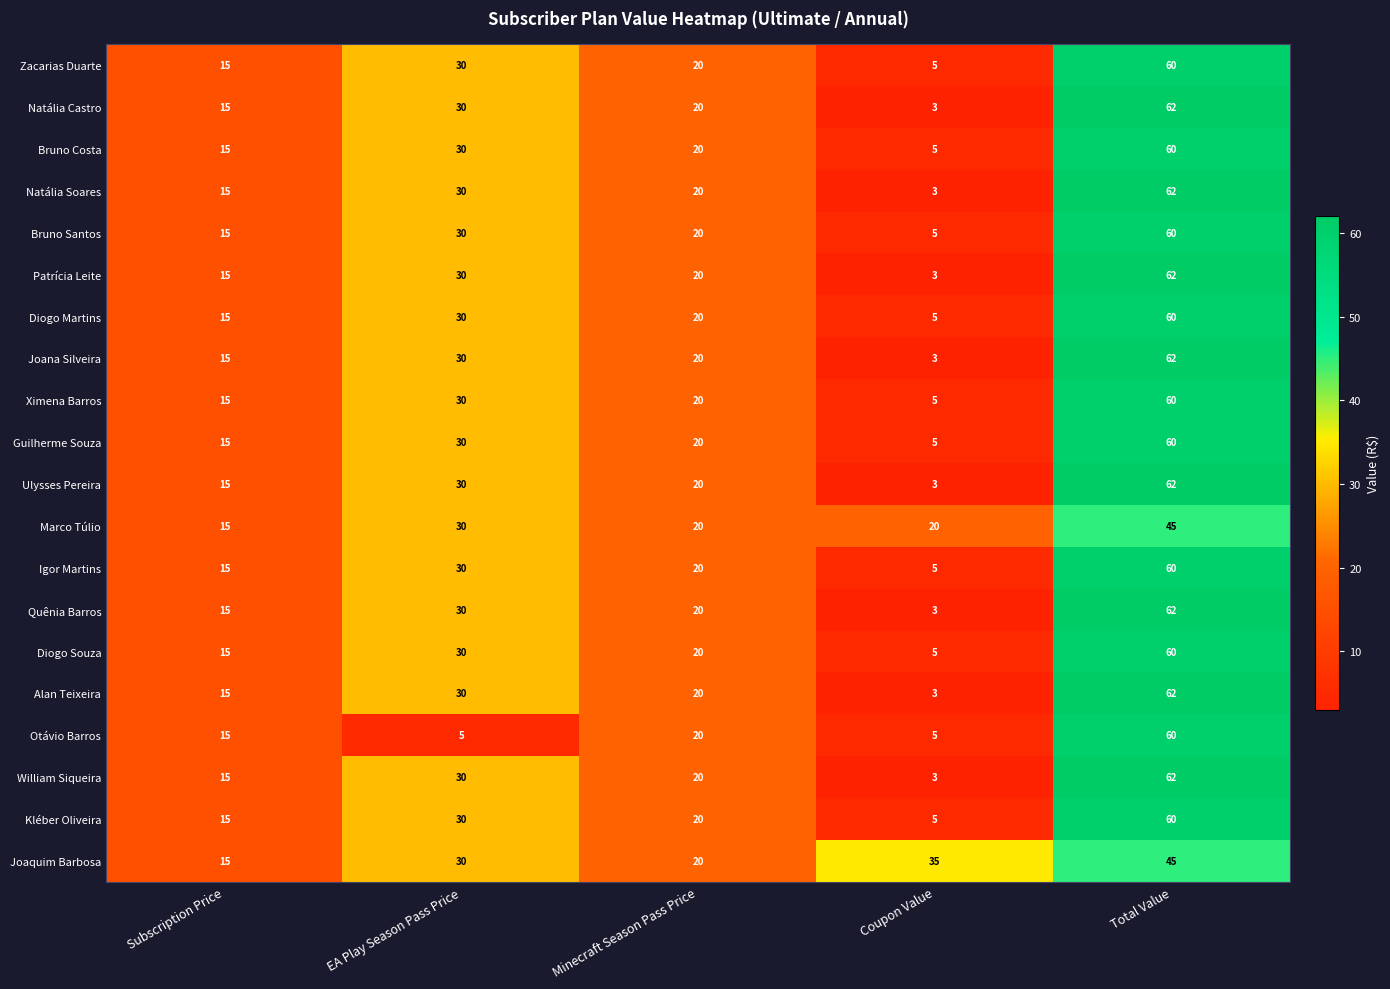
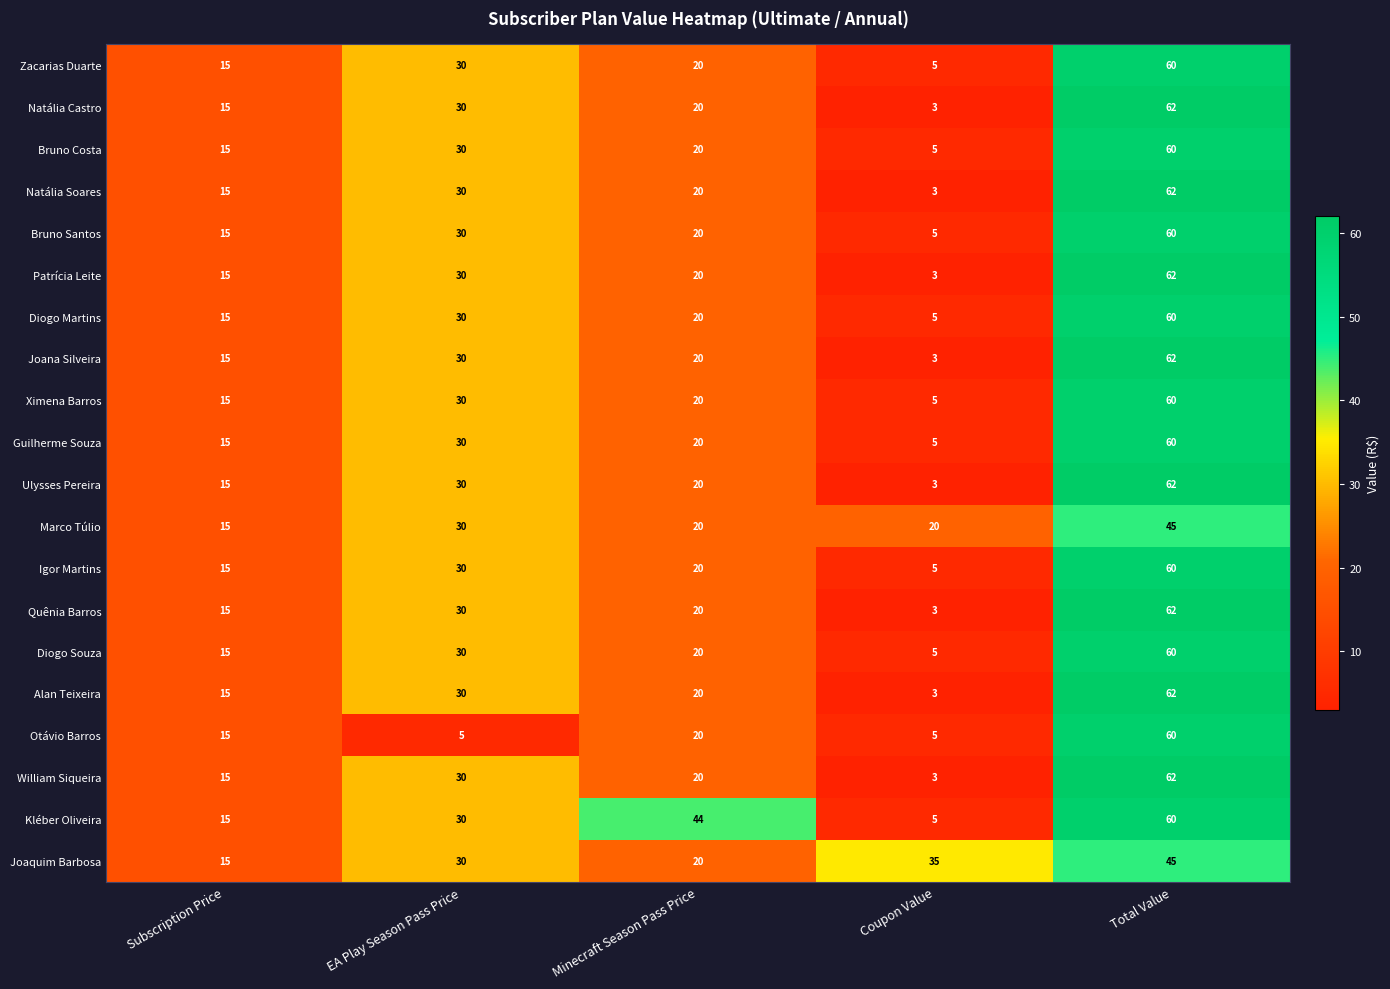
  {
    "Zacarias Duarte": {
      "Subscription Price": 15,
      "EA Play Season Pass Price": 30,
      "Minecraft Season Pass Price": 20,
      "Coupon Value": 5,
      "Total Value": 60
    },
    "Natália Castro": {
      "Subscription Price": 15,
      "EA Play Season Pass Price": 30,
      "Minecraft Season Pass Price": 20,
      "Coupon Value": 3,
      "Total Value": 62
    },
    "Bruno Costa": {
      "Subscription Price": 15,
      "EA Play Season Pass Price": 30,
      "Minecraft Season Pass Price": 20,
      "Coupon Value": 5,
      "Total Value": 60
    },
    "Natália Soares": {
      "Subscription Price": 15,
      "EA Play Season Pass Price": 30,
      "Minecraft Season Pass Price": 20,
      "Coupon Value": 3,
      "Total Value": 62
    },
    "Bruno Santos": {
      "Subscription Price": 15,
      "EA Play Season Pass Price": 30,
      "Minecraft Season Pass Price": 20,
      "Coupon Value": 5,
      "Total Value": 60
    },
    "Patrícia Leite": {
      "Subscription Price": 15,
      "EA Play Season Pass Price": 30,
      "Minecraft Season Pass Price": 20,
      "Coupon Value": 3,
      "Total Value": 62
    },
    "Diogo Martins": {
      "Subscription Price": 15,
      "EA Play Season Pass Price": 30,
      "Minecraft Season Pass Price": 20,
      "Coupon Value": 5,
      "Total Value": 60
    },
    "Joana Silveira": {
      "Subscription Price": 15,
      "EA Play Season Pass Price": 30,
      "Minecraft Season Pass Price": 20,
      "Coupon Value": 3,
      "Total Value": 62
    },
    "Ximena Barros": {
      "Subscription Price": 15,
      "EA Play Season Pass Price": 30,
      "Minecraft Season Pass Price": 20,
      "Coupon Value": 5,
      "Total Value": 60
    },
    "Guilherme Souza": {
      "Subscription Price": 15,
      "EA Play Season Pass Price": 30,
      "Minecraft Season Pass Price": 20,
      "Coupon Value": 5,
      "Total Value": 60
    },
    "Ulysses Pereira": {
      "Subscription Price": 15,
      "EA Play Season Pass Price": 30,
      "Minecraft Season Pass Price": 20,
      "Coupon Value": 3,
      "Total Value": 62
    },
    "Marco Túlio": {
      "Subscription Price": 15,
      "EA Play Season Pass Price": 30,
      "Minecraft Season Pass Price": 20,
      "Coupon Value": 20,
      "Total Value": 45
    },
    "Igor Martins": {
      "Subscription Price": 15,
      "EA Play Season Pass Price": 30,
      "Minecraft Season Pass Price": 20,
      "Coupon Value": 5,
      "Total Value": 60
    },
    "Quênia Barros": {
      "Subscription Price": 15,
      "EA Play Season Pass Price": 30,
      "Minecraft Season Pass Price": 20,
      "Coupon Value": 3,
      "Total Value": 62
    },
    "Diogo Souza": {
      "Subscription Price": 15,
      "EA Play Season Pass Price": 30,
      "Minecraft Season Pass Price": 20,
      "Coupon Value": 5,
      "Total Value": 60
    },
    "Alan Teixeira": {
      "Subscription Price": 15,
      "EA Play Season Pass Price": 30,
      "Minecraft Season Pass Price": 20,
      "Coupon Value": 3,
      "Total Value": 62
    },
    "Otávio Barros": {
      "Subscription Price": 15,
      "EA Play Season Pass Price": 5,
      "Minecraft Season Pass Price": 20,
      "Coupon Value": 5,
      "Total Value": 60
    },
    "William Siqueira": {
      "Subscription Price": 15,
      "EA Play Season Pass Price": 30,
      "Minecraft Season Pass Price": 20,
      "Coupon Value": 3,
      "Total Value": 62
    },
    "Kléber Oliveira": {
      "Subscription Price": 15,
      "EA Play Season Pass Price": 30,
-     "Minecraft Season Pass Price": 20,
+     "Minecraft Season Pass Price": 44,
      "Coupon Value": 5,
      "Total Value": 60
    },
    "Joaquim Barbosa": {
      "Subscription Price": 15,
      "EA Play Season Pass Price": 30,
      "Minecraft Season Pass Price": 20,
      "Coupon Value": 35,
      "Total Value": 45
    }
  }
